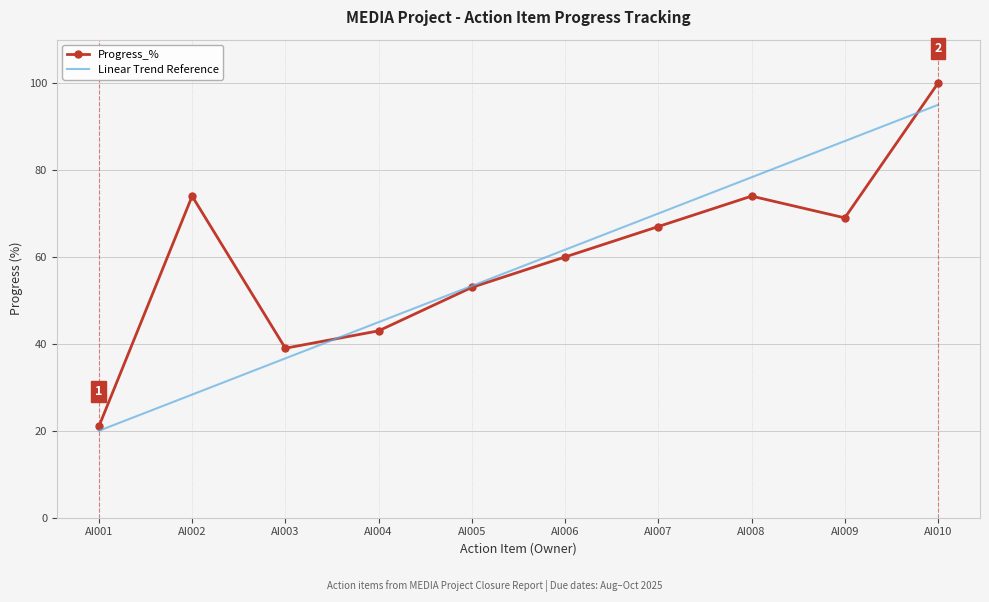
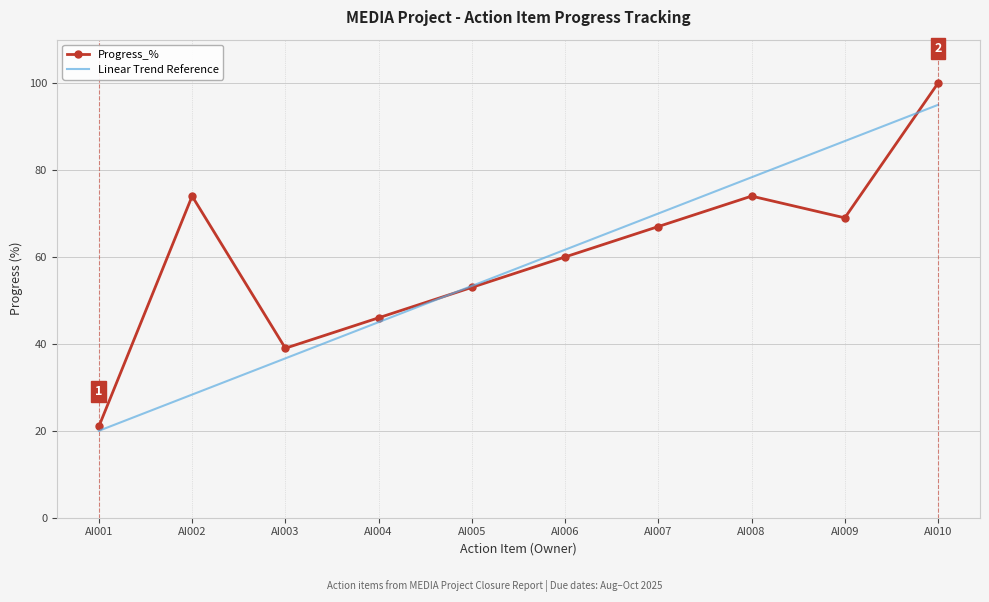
  {
    "Progress_%": {
      "AI001": 21,
      "AI002": 74,
      "AI003": 39,
-     "AI004": 43,
+     "AI004": 46,
      "AI006": 60,
      "AI007": 67,
      "AI008": 74,
      "AI009": 69,
      "AI010": 100
    },
    "Linear Trend Reference": {
      "AI001": 20,
      "AI002": 28,
      "AI003": 37,
      "AI004": 45,
      "AI006": 62,
      "AI007": 70,
      "AI008": 78,
      "AI009": 87,
      "AI010": 95
    }
  }
